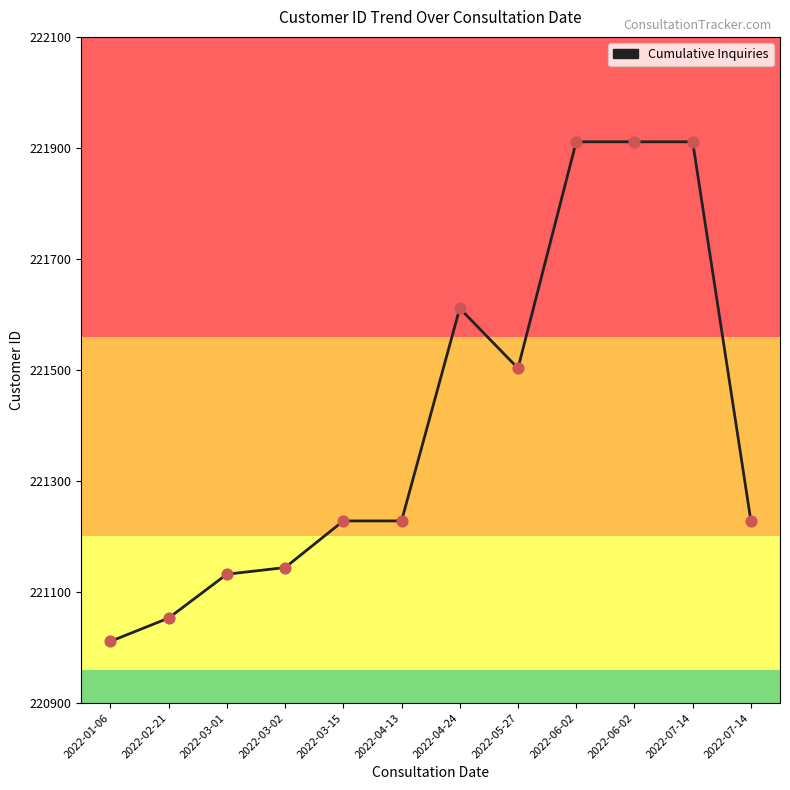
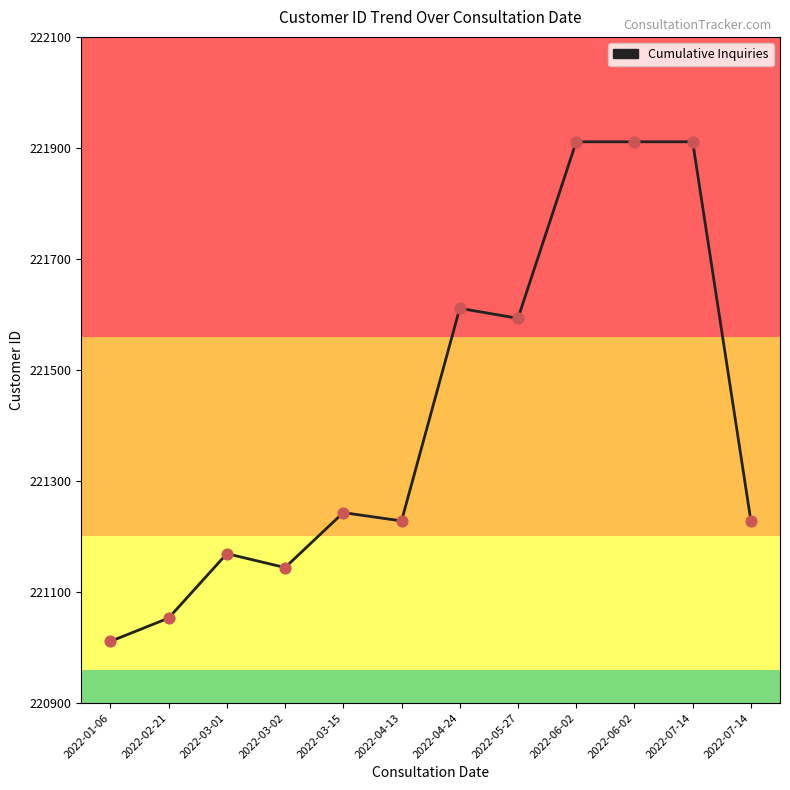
  {
    "2022-01-06": 221010,
    "2022-02-21": 221050,
-   "2022-03-01": 221130,
+   "2022-03-01": 221170,
    "2022-03-02": 221140,
-   "2022-03-15": 221230,
+   "2022-03-15": 221240,
    "2022-04-13": 221230,
    "2022-04-24": 221610,
-   "2022-05-27": 221500
+   "2022-05-27": 221590
  }
